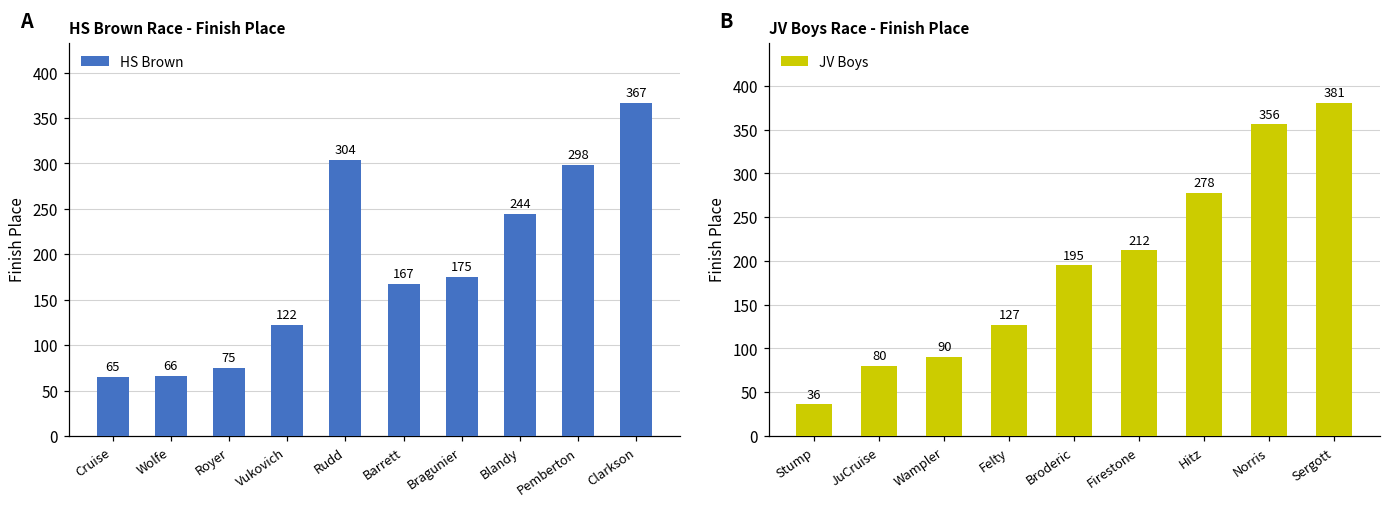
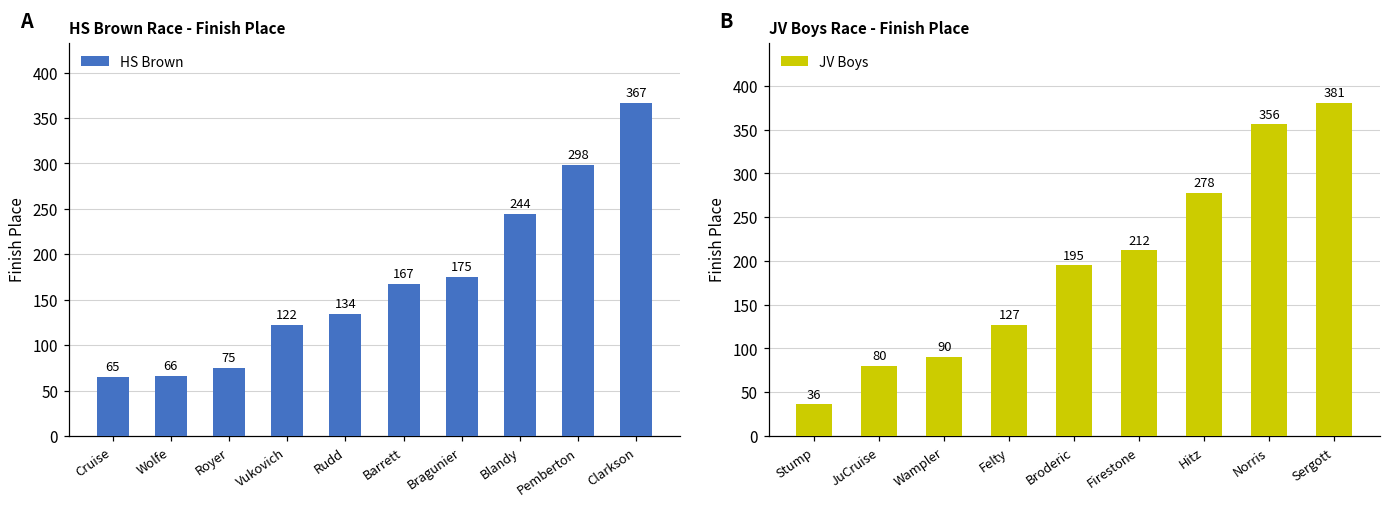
  {
    "HS Brown Race - Finish Place": {
      "Cruise": 65,
      "Wolfe": 66,
      "Royer": 75,
      "Vukovich": 122,
-     "Rudd": 304,
+     "Rudd": 134,
      "Barrett": 167,
      "Bragunier": 175,
      "Blandy": 244,
      "Pemberton": 298,
      "Clarkson": 367
    },
    "JV Boys Race - Finish Place": {
      "Stump": 36,
      "JuCruise": 80,
      "Wampler": 90,
      "Felty": 127,
      "Broderic": 195,
      "Firestone": 212,
      "Hitz": 278,
      "Norris": 356,
      "Sergott": 381
    }
  }
